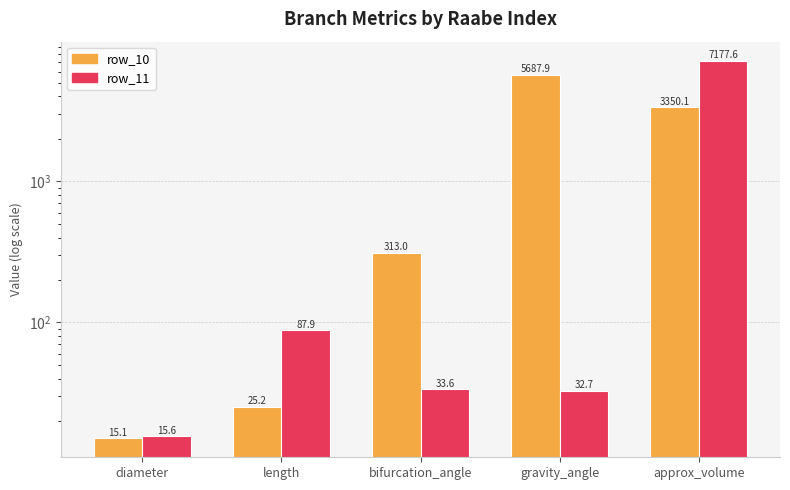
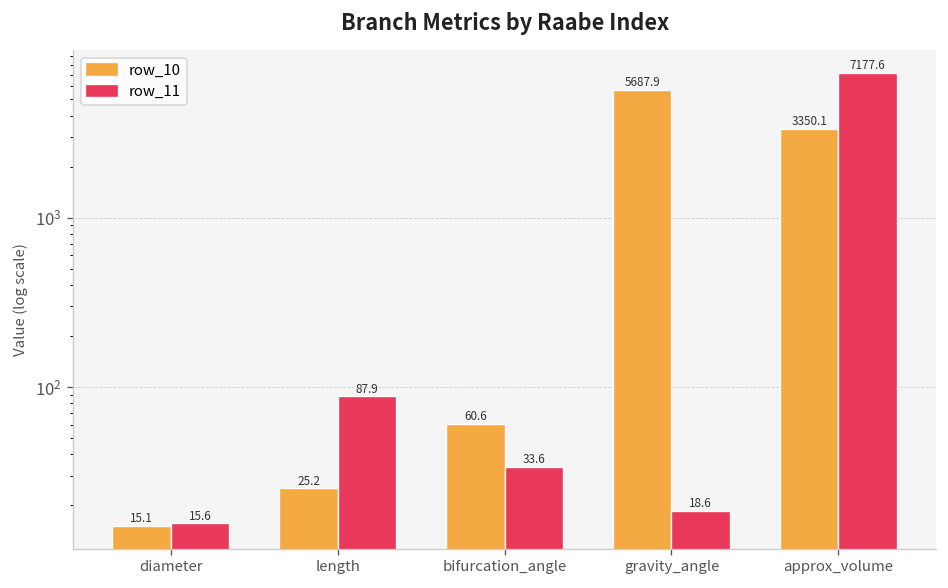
  {
    "row_10": {
      "diameter": 15.1,
      "length": 25.2,
-     "bifurcation_angle": 313.0,
+     "bifurcation_angle": 60.6,
      "gravity_angle": 5687.9,
      "approx_volume": 3350.1
    },
    "row_11": {
      "diameter": 15.6,
      "length": 87.9,
      "bifurcation_angle": 33.6,
-     "gravity_angle": 32.7,
+     "gravity_angle": 18.6,
      "approx_volume": 7177.6
    }
  }
